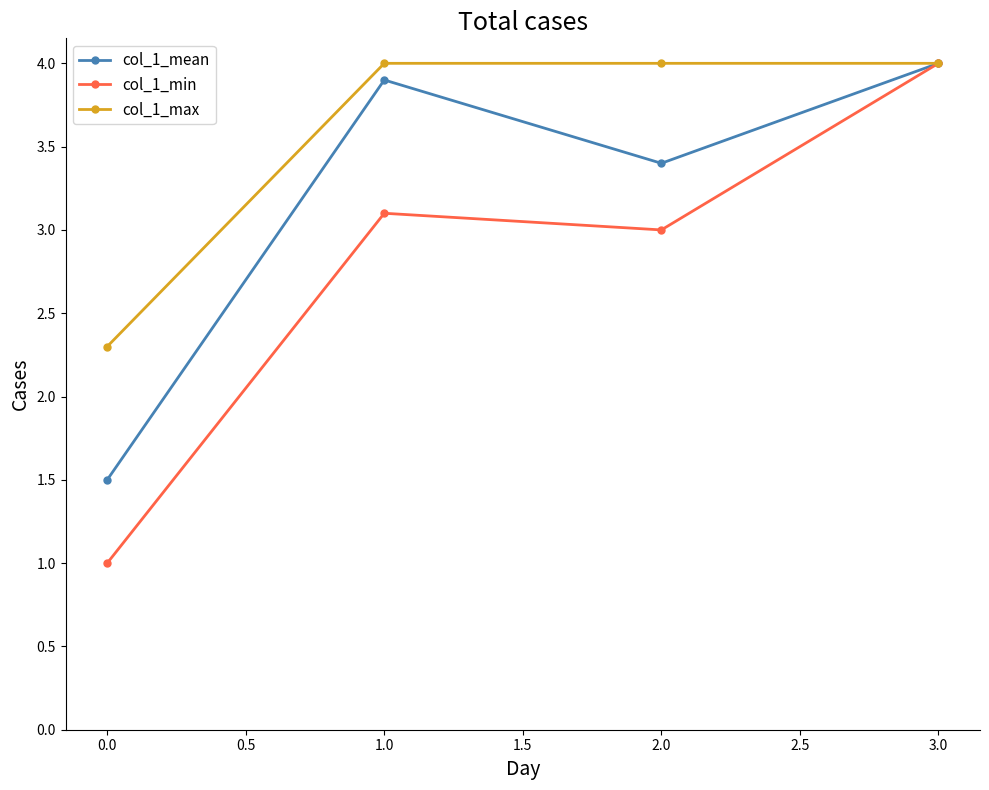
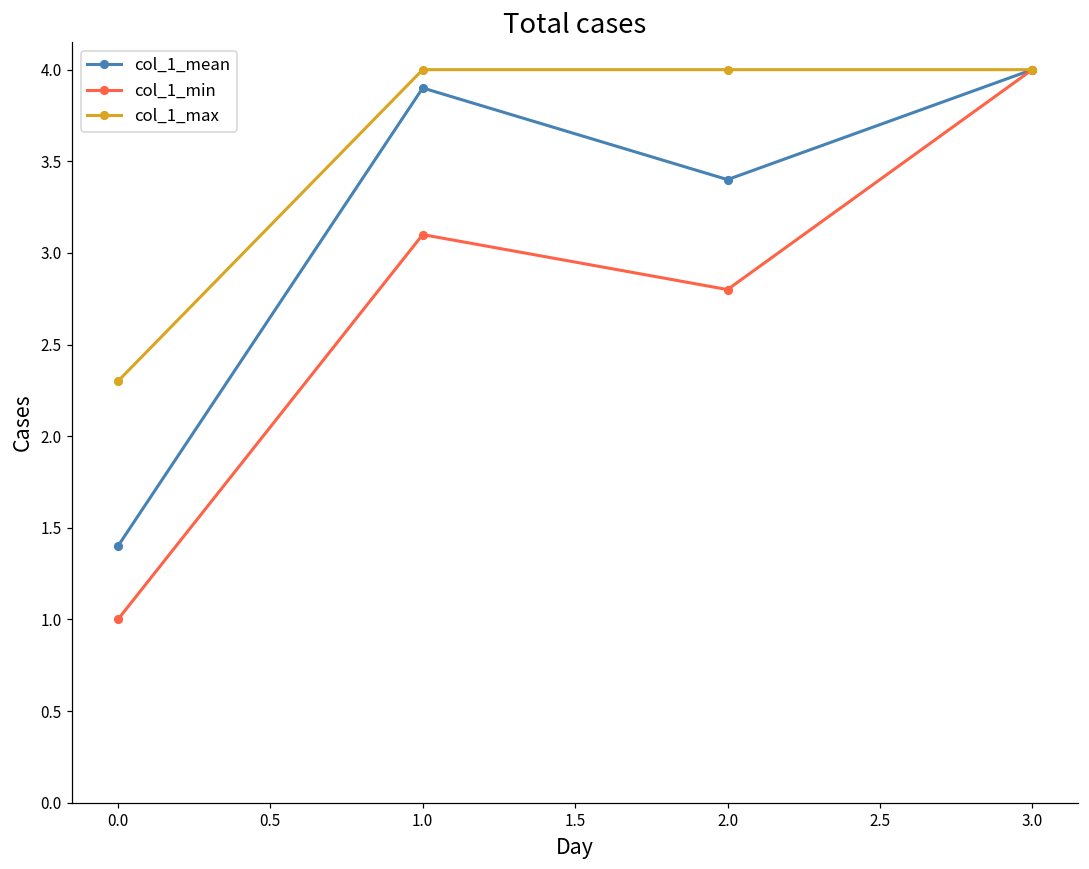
  {
    "col_1_mean": {
-     "0.0": 1.5,
+     "0.0": 1.4,
      "1.0": 3.9,
      "2.0": 3.4
    },
    "col_1_min": {
      "0.0": 1.0,
      "1.0": 3.1,
-     "2.0": 3.0
+     "2.0": 2.8
    },
    "col_1_max": {
      "0.0": 2.3,
      "1.0": 4.0,
      "2.0": 4.0
    }
  }
